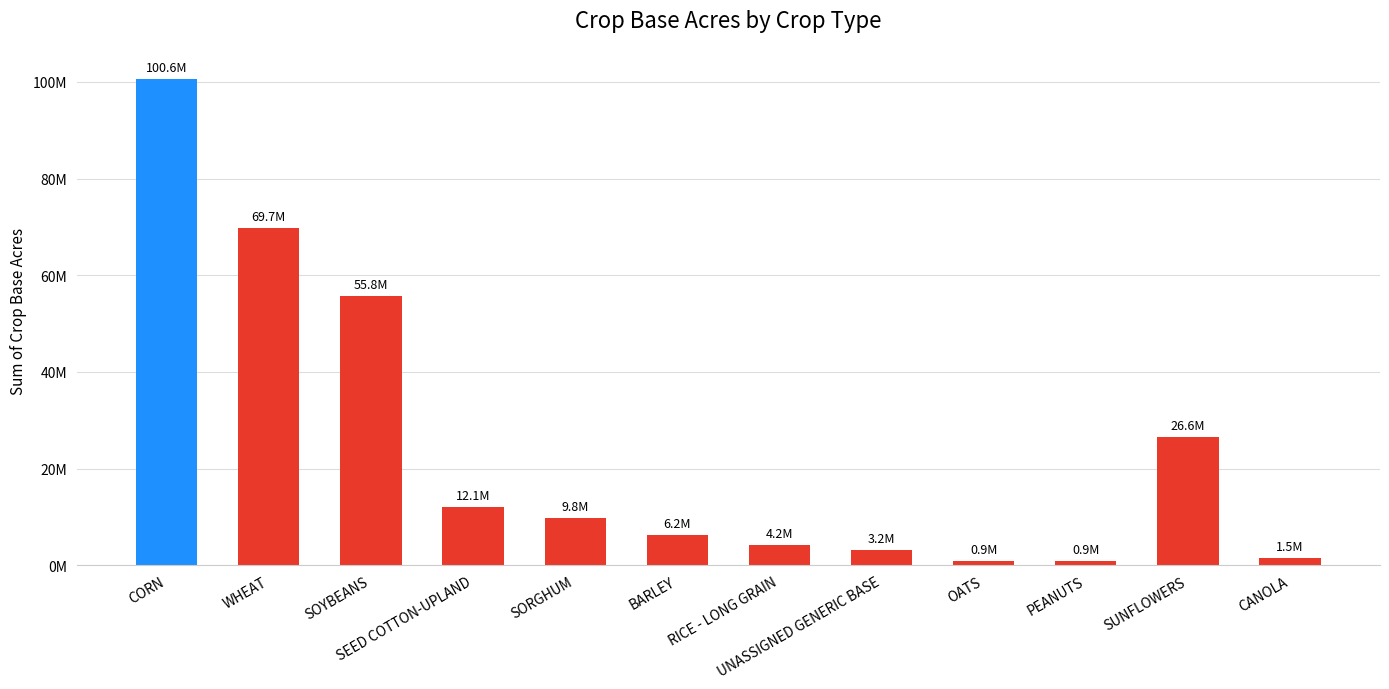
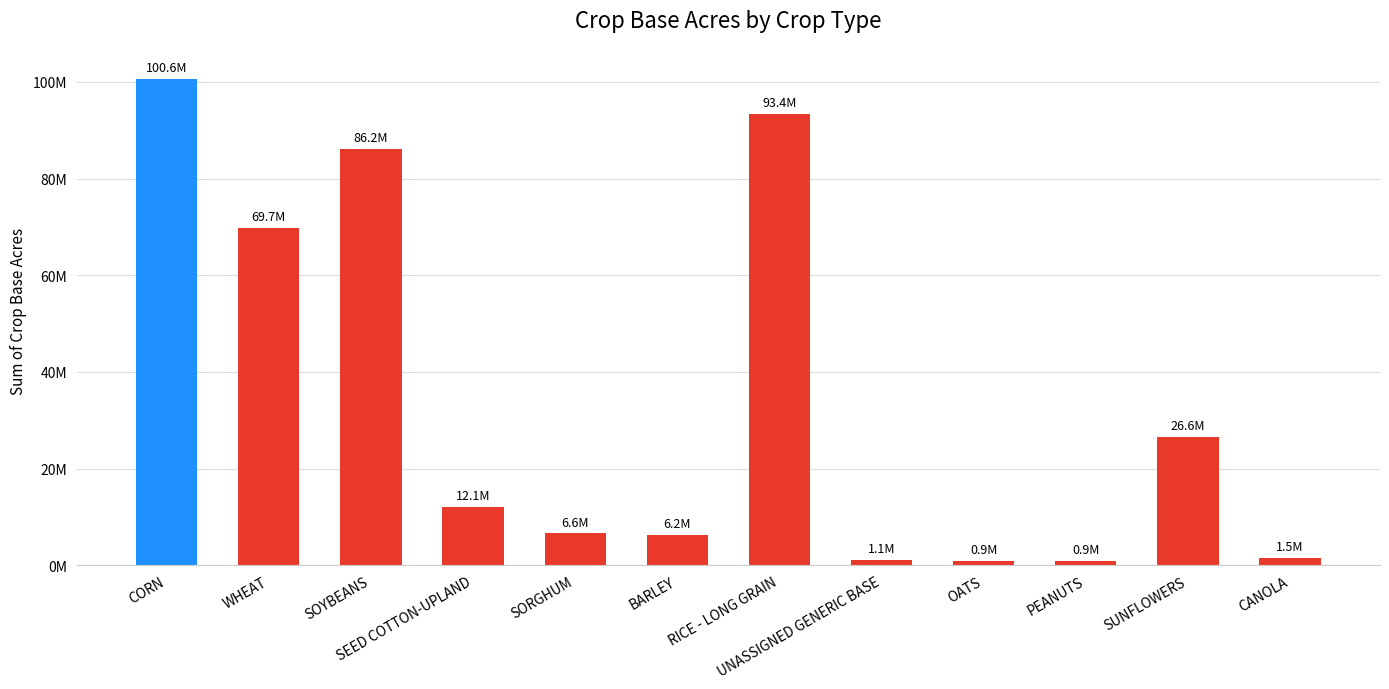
  {
    "CORN": "100.6M",
    "WHEAT": "69.7M",
-   "SOYBEANS": "55.8M",
+   "SOYBEANS": "86.2M",
    "SEED COTTON-UPLAND": "12.1M",
-   "SORGHUM": "9.8M",
+   "SORGHUM": "6.6M",
    "BARLEY": "6.2M",
-   "RICE - LONG GRAIN": "4.2M",
-   "UNASSIGNED GENERIC BASE": "3.2M",
+   "RICE - LONG GRAIN": "93.4M",
+   "UNASSIGNED GENERIC BASE": "1.1M",
    "OATS": "0.9M",
    "PEANUTS": "0.9M",
    "SUNFLOWERS": "26.6M",
    "CANOLA": "1.5M"
  }
